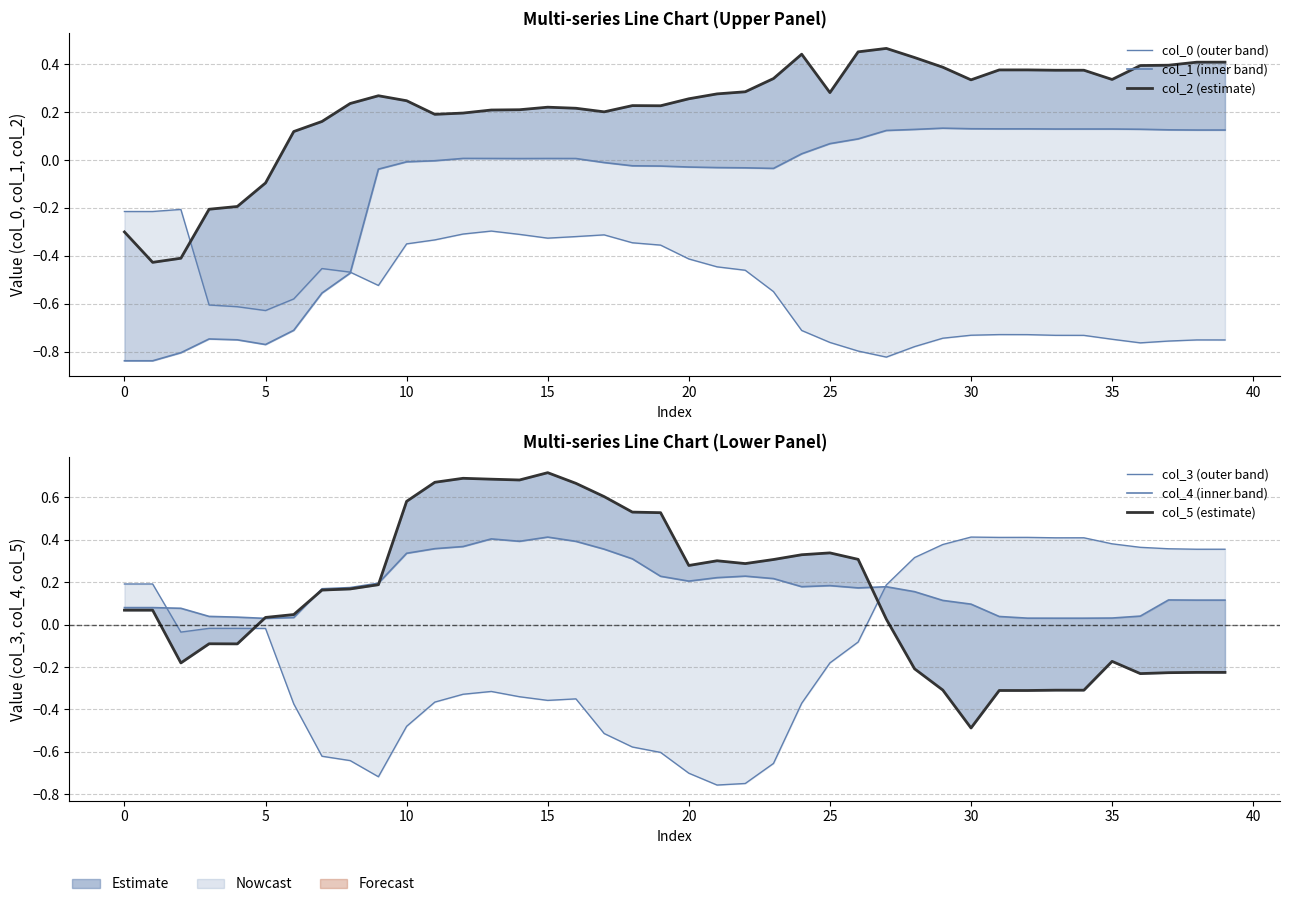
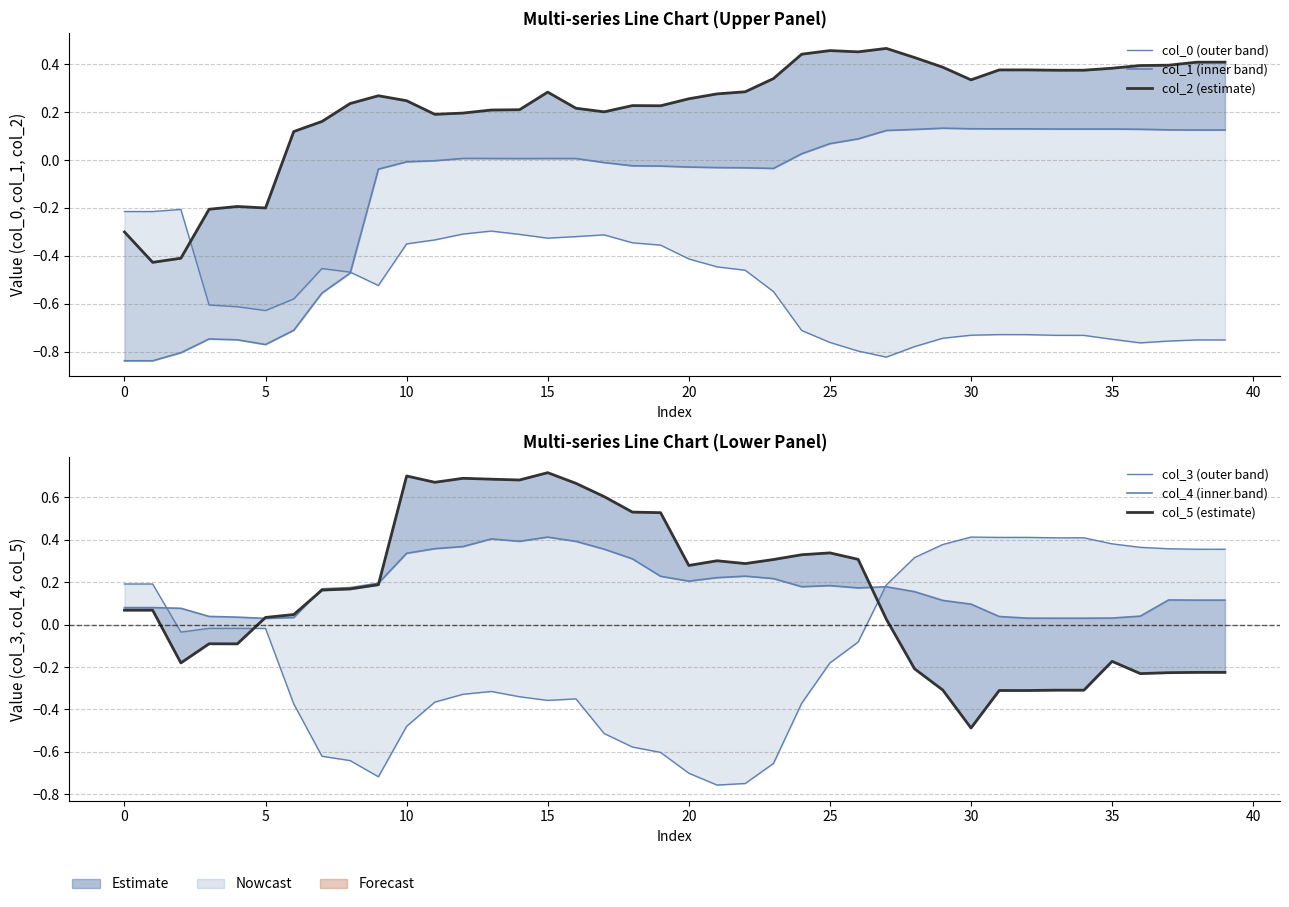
  {
    "Multi-series Line Chart (Upper Panel)": {
      "col_2 (estimate)": {
        "0": -0.30,
-       "5": -0.10,
-       "15": 0.22,
-       "25": 0.28,
-       "35": 0.34
+       "5": -0.20,
+       "15": 0.28,
+       "25": 0.46,
+       "35": 0.38
      }
    },
    "Multi-series Line Chart (Lower Panel)": {
      "col_5 (estimate)": {
-       "10": 0.58,
+       "10": 0.70,
        "30": -0.49,
        "35": -0.17
      }
    }
  }
